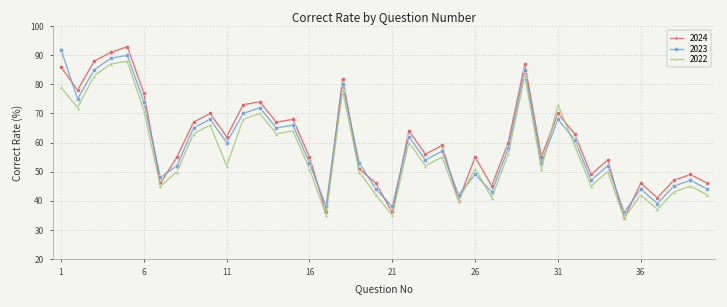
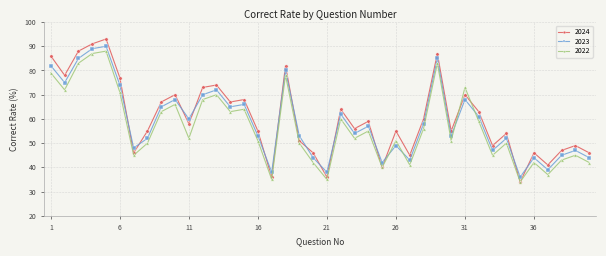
  {
    "2024": {
      "1": 86,
      "6": 77,
-     "11": 62,
+     "11": 58,
      "16": 55,
      "26": 55,
      "31": 70,
      "36": 46
    },
    "2023": {
-     "1": 92,
+     "1": 82,
      "6": 74,
      "11": 60,
      "16": 53,
      "21": 38,
      "26": 49,
      "31": 68,
      "36": 44
    },
    "2022": {
      "1": 79,
      "6": 71,
      "11": 52,
      "16": 51,
      "26": 51,
      "31": 73,
      "36": 42
    }
  }
